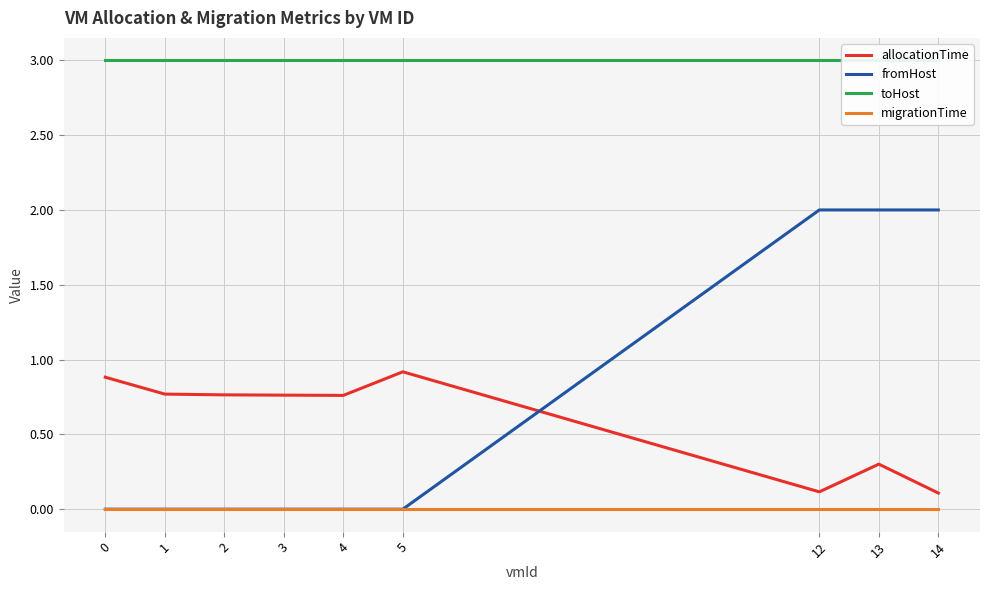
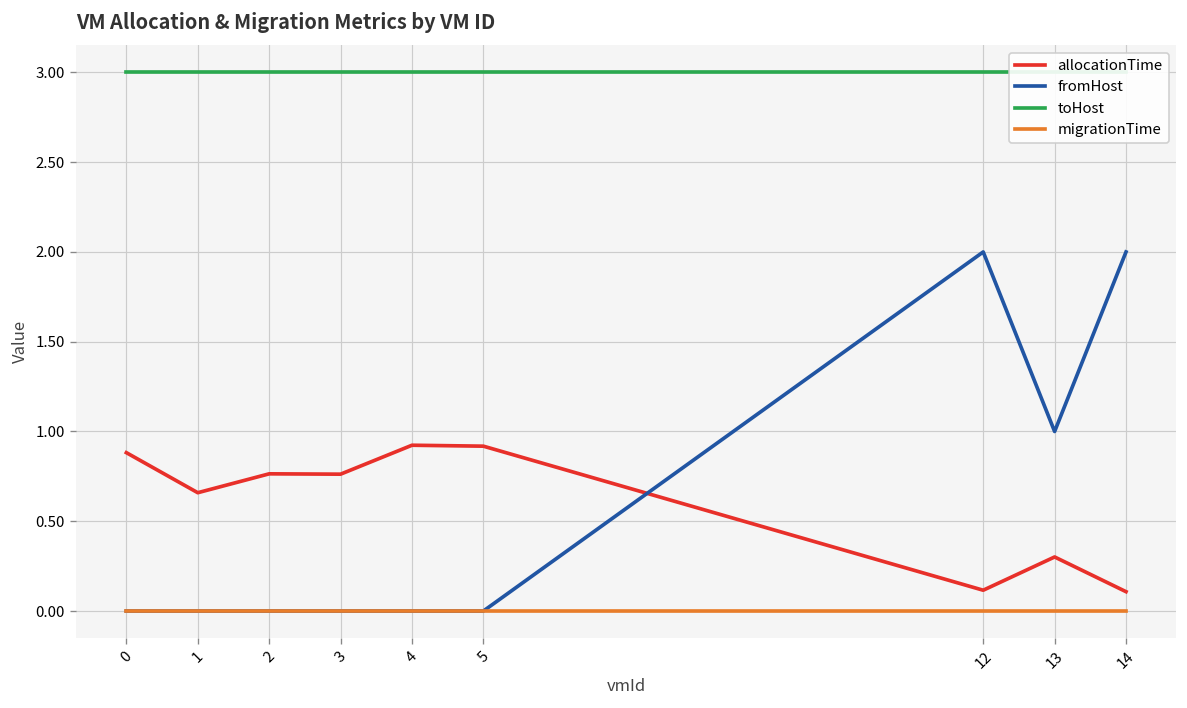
  {
    "allocationTime": {
      "0": 0.88,
-     "1": 0.77,
+     "1": 0.66,
      "2": 0.76,
      "3": 0.76,
-     "4": 0.76,
+     "4": 0.92,
      "5": 0.92,
      "12": 0.12,
      "13": 0.30,
      "14": 0.11
    },
    "fromHost": {
      "12": 2,
-     "13": 2,
+     "13": 1,
      "14": 2
    },
    "toHost": {
      "0": 3.00,
      "1": 3.00,
      "2": 3.00,
      "3": 3.00,
      "4": 3.00,
      "5": 3.00,
      "12": 3.00
    },
    "migrationTime": {
      "12": 0.00,
      "13": 0.00,
      "14": 0.00
    }
  }
